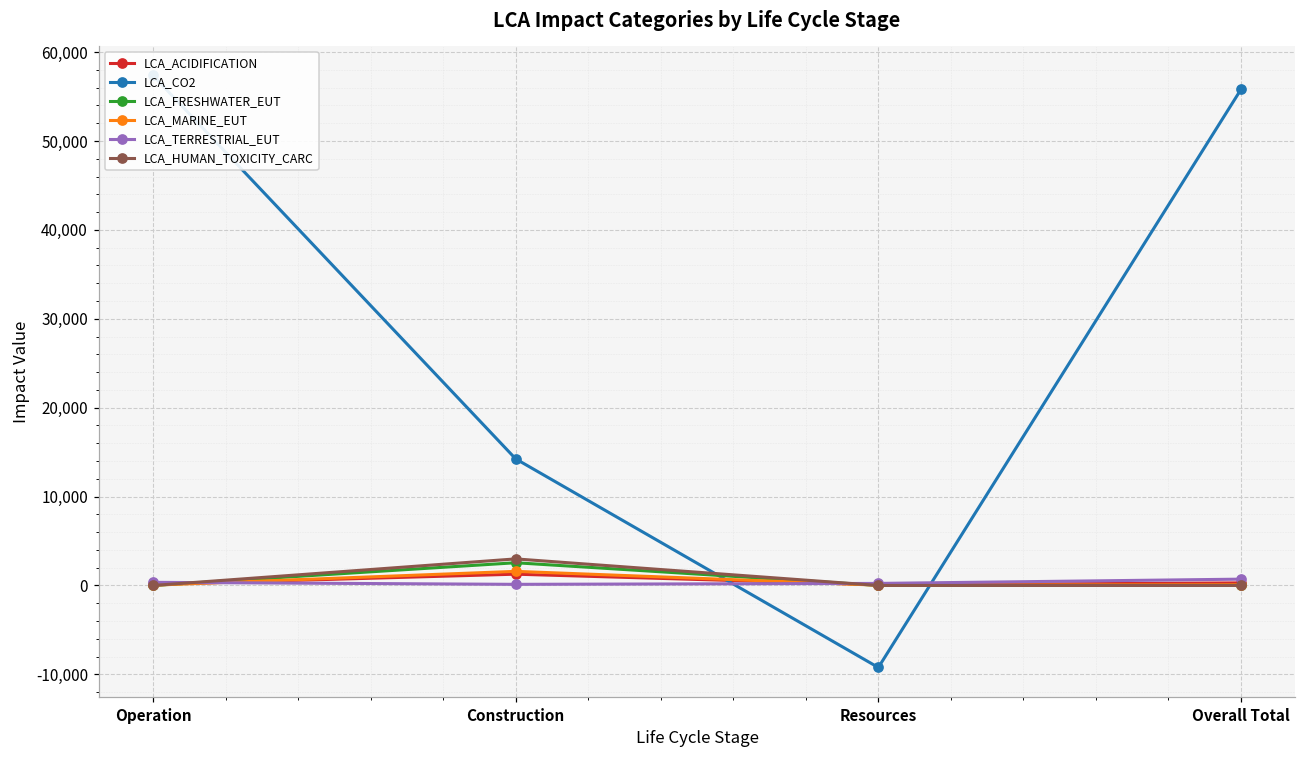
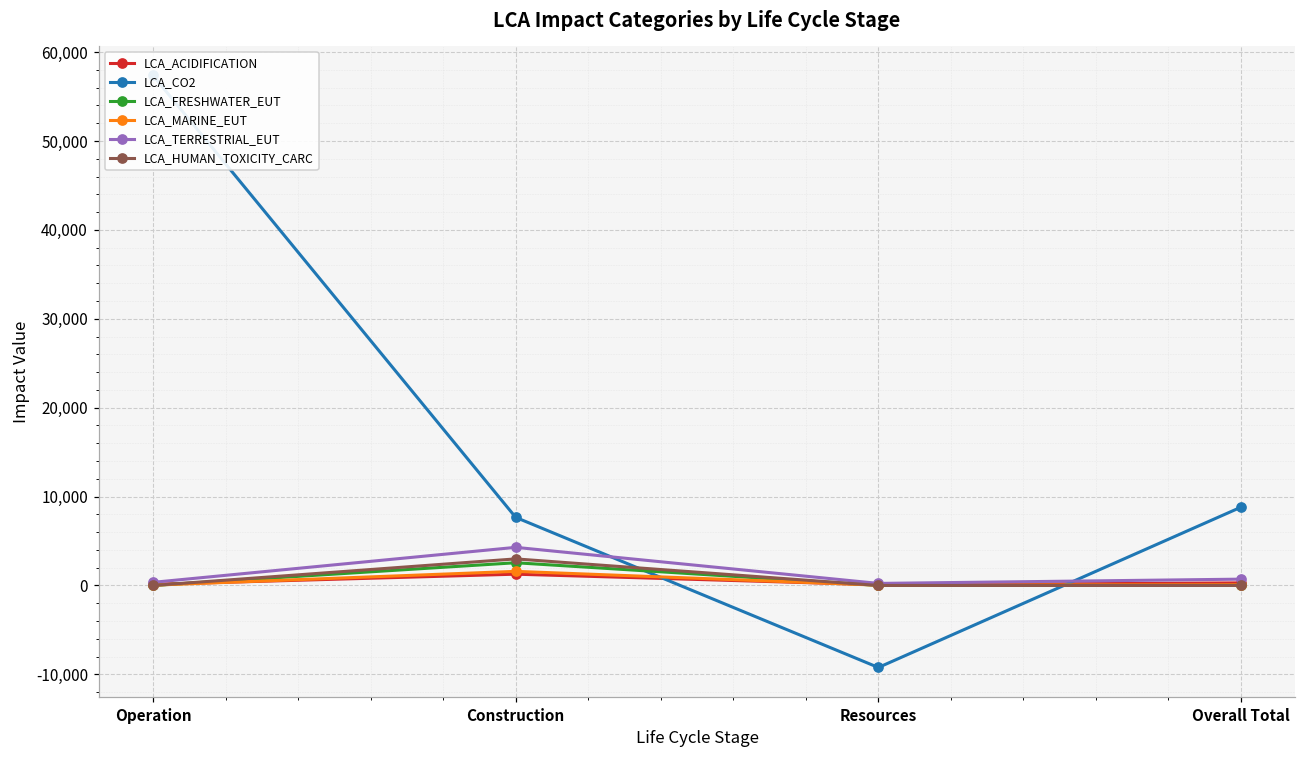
  {
    "LCA_ACIDIFICATION": {
      "Construction": "1,000"
    },
    "LCA_CO2": {
-     "Construction": "14,000",
+     "Construction": "8,000",
      "Resources": "-9,000",
-     "Overall Total": "56,000"
+     "Overall Total": "9,000"
    },
    "LCA_FRESHWATER_EUT": {
      "Construction": "3,000"
    },
    "LCA_MARINE_EUT": {
      "Construction": "2,000"
    },
    "LCA_TERRESTRIAL_EUT": {
-     "Construction": "0",
+     "Construction": "4,000",
      "Overall Total": "1,000"
    },
    "LCA_HUMAN_TOXICITY_CARC": {
      "Construction": "3,000"
    }
  }
